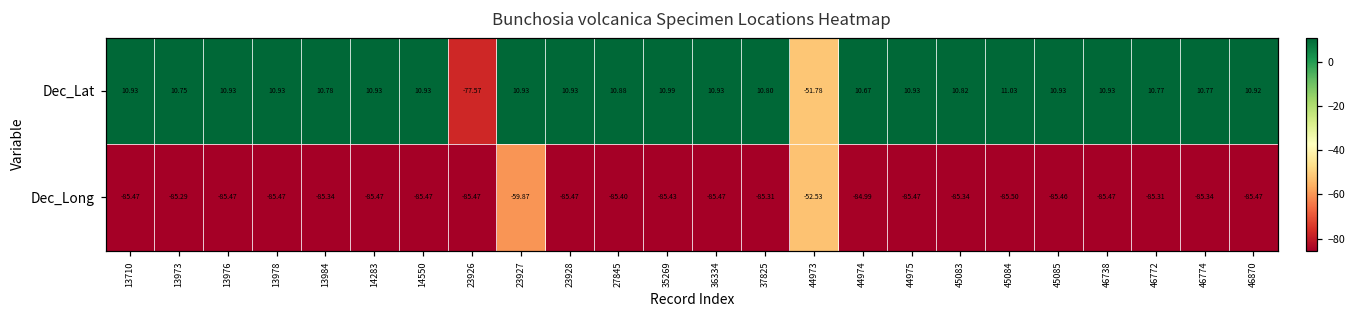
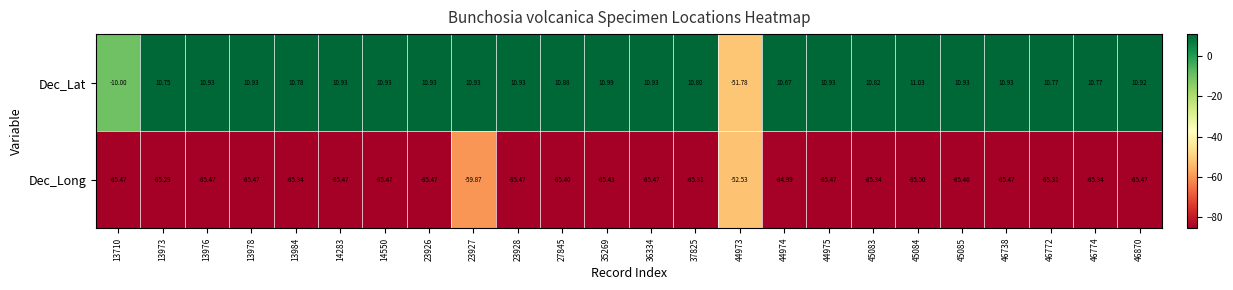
  {
    "Dec_Lat": {
-     "13710": 10.93,
+     "13710": -10.00,
      "13973": 10.75,
      "13976": 10.93,
      "13978": 10.93,
      "13984": 10.78,
      "14283": 10.93,
      "14550": 10.93,
-     "23926": -77.57,
+     "23926": 10.93,
      "23927": 10.93,
      "23928": 10.93,
      "27845": 10.88,
      "35269": 10.99,
      "36334": 10.93,
      "37825": 10.80,
      "44973": -51.78,
      "44974": 10.67,
      "44975": 10.93,
      "45083": 10.82,
      "45084": 11.03,
      "45085": 10.93,
      "46738": 10.93,
      "46772": 10.77,
      "46774": 10.77,
      "46870": 10.92
    },
    "Dec_Long": {
      "13710": -85.47,
      "13973": -85.29,
      "13976": -85.47,
      "13978": -85.47,
      "13984": -85.34,
      "14283": -85.47,
      "14550": -85.47,
      "23926": -85.47,
      "23927": -59.87,
      "23928": -85.47,
      "27845": -85.40,
      "35269": -85.43,
      "36334": -85.47,
      "37825": -85.31,
      "44973": -52.53,
      "44974": -84.99,
      "44975": -85.47,
      "45083": -85.34,
      "45084": -85.50,
      "45085": -85.46,
      "46738": -85.47,
      "46772": -85.31,
      "46774": -85.34,
      "46870": -85.47
    }
  }
